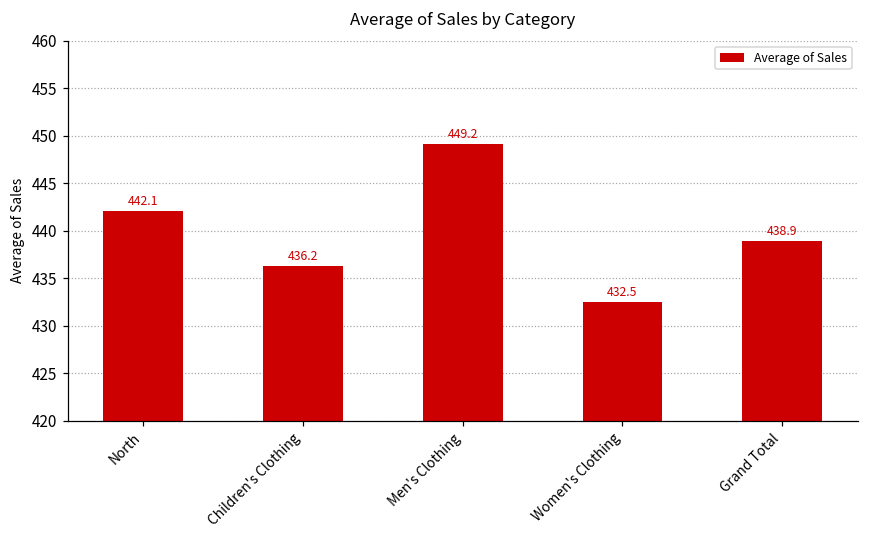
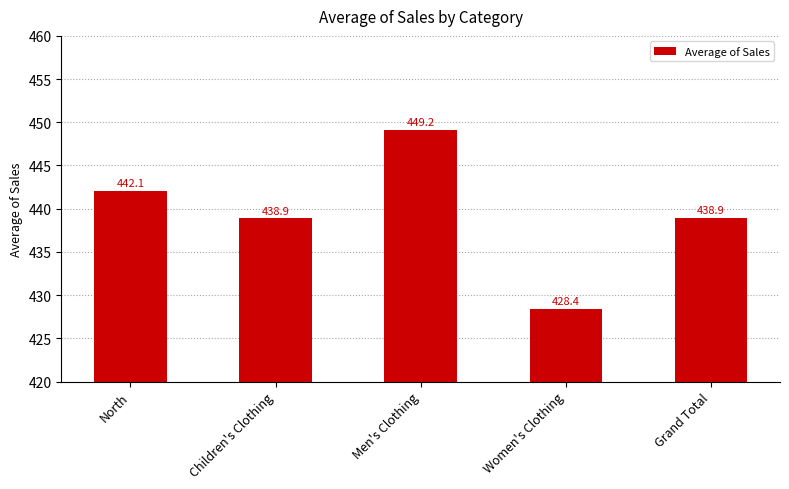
  {
    "North": 442.1,
-   "Children's Clothing": 436.2,
+   "Children's Clothing": 438.9,
    "Men's Clothing": 449.2,
-   "Women's Clothing": 432.5,
+   "Women's Clothing": 428.4,
    "Grand Total": 438.9
  }
